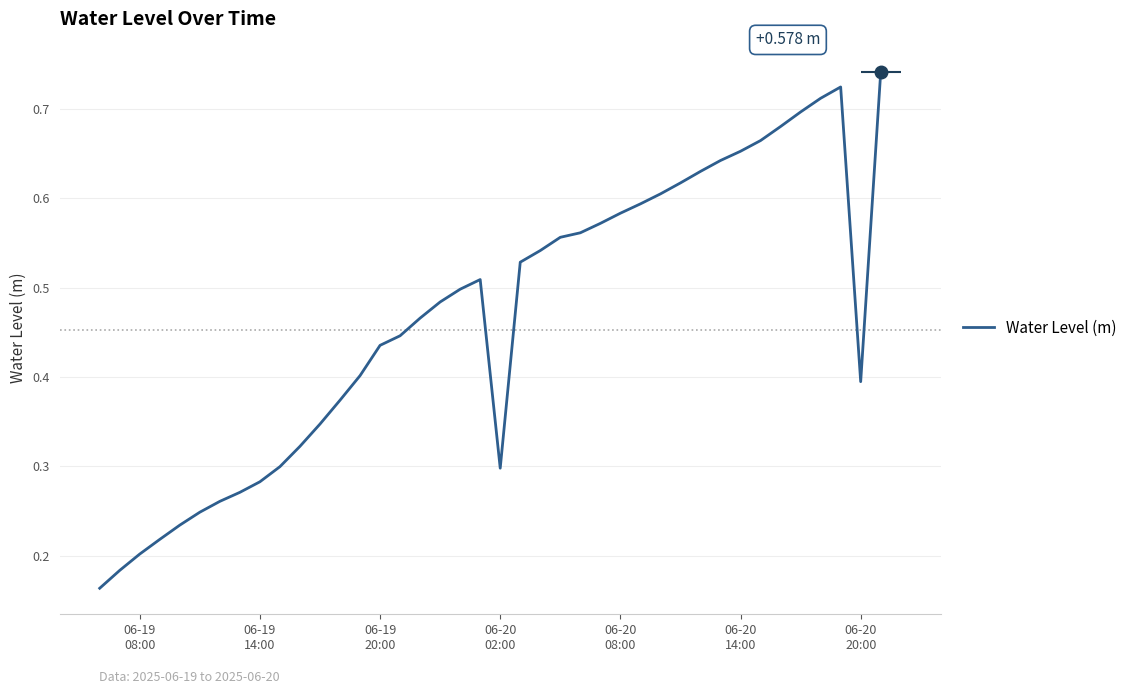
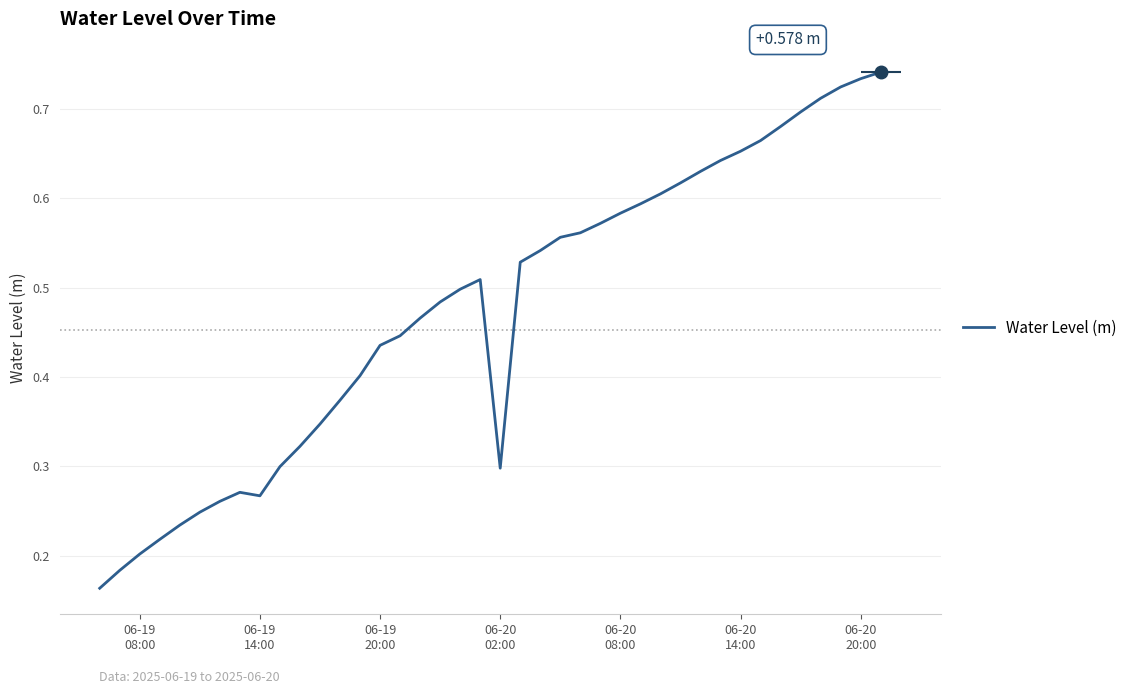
  {
    "Water Level (m)": {
      "06-19 08:00": 0.20,
-     "06-19 14:00": 0.28,
+     "06-19 14:00": 0.27,
      "06-19 20:00": 0.44,
      "06-20 02:00": 0.30,
      "06-20 08:00": 0.58,
      "06-20 14:00": 0.65,
-     "06-20 20:00": 0.39
+     "06-20 20:00": 0.73
    }
  }
